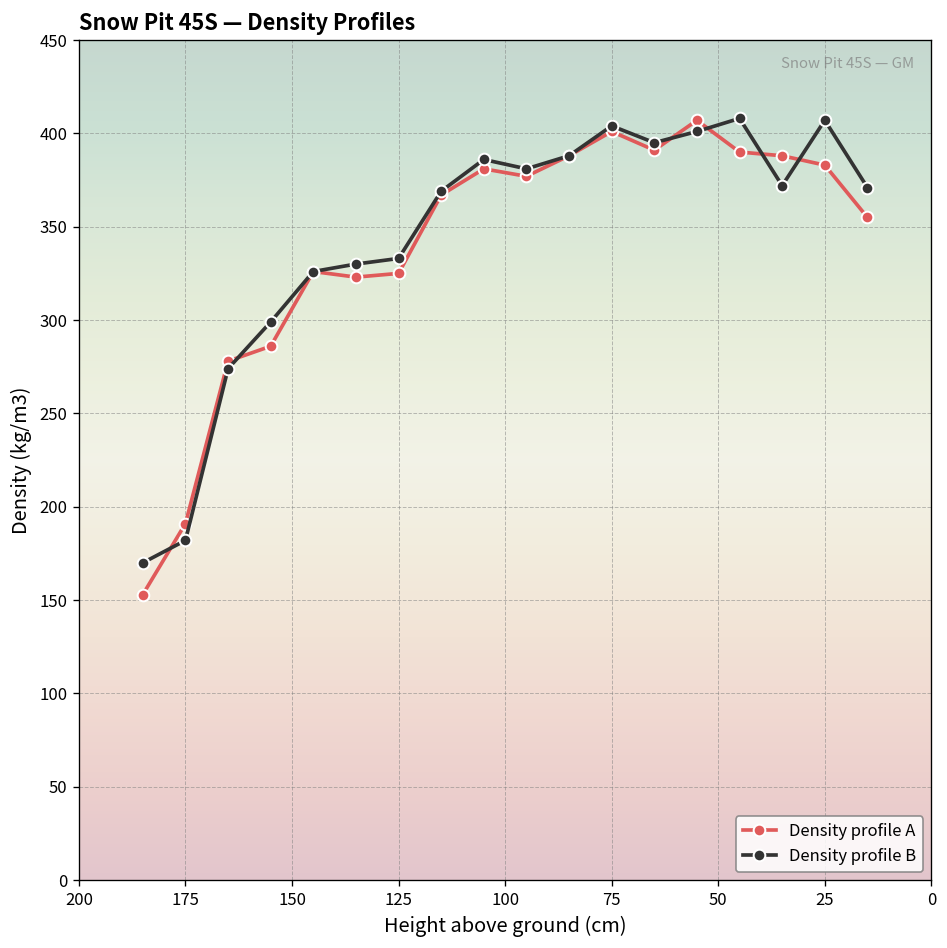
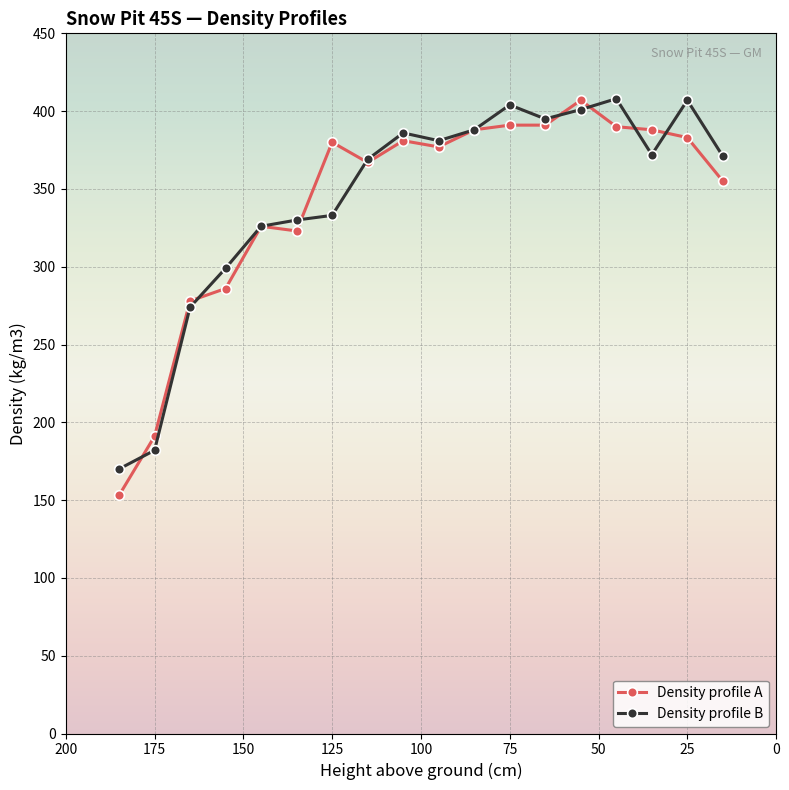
  {
    "Density profile A": {
      "175": 191,
-     "125": 325,
-     "75": 401,
+     "125": 380,
+     "75": 391,
      "25": 383
    },
    "Density profile B": {
      "175": 182,
      "125": 333,
      "75": 404,
      "25": 407
    }
  }
